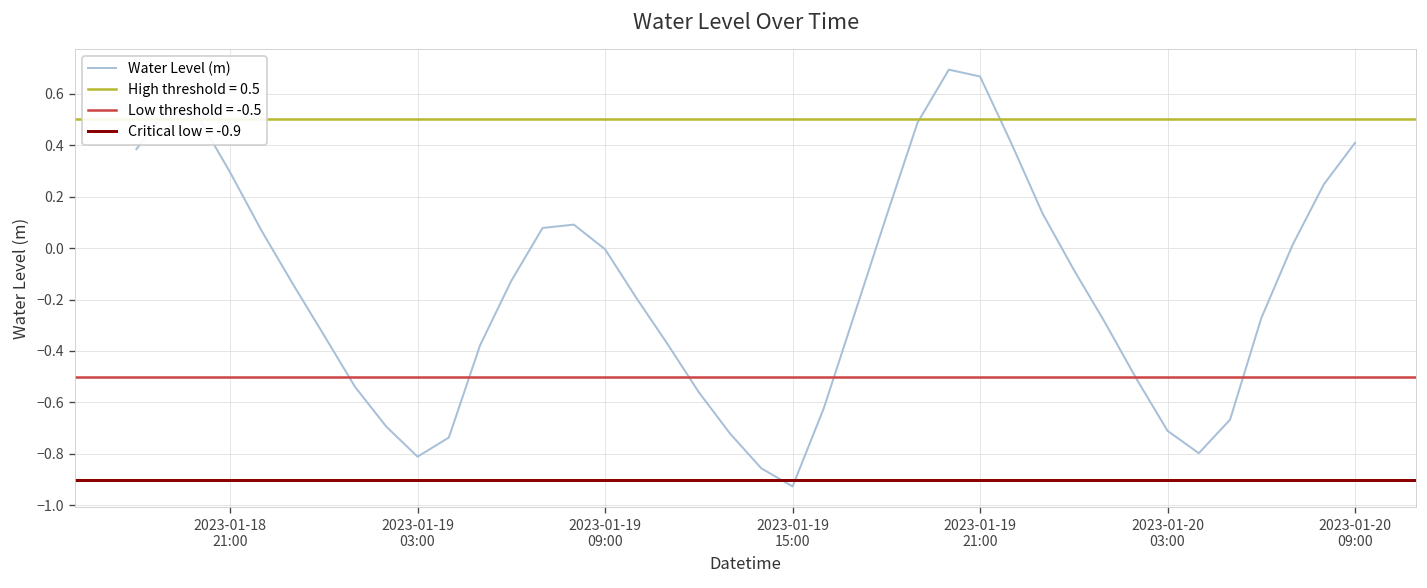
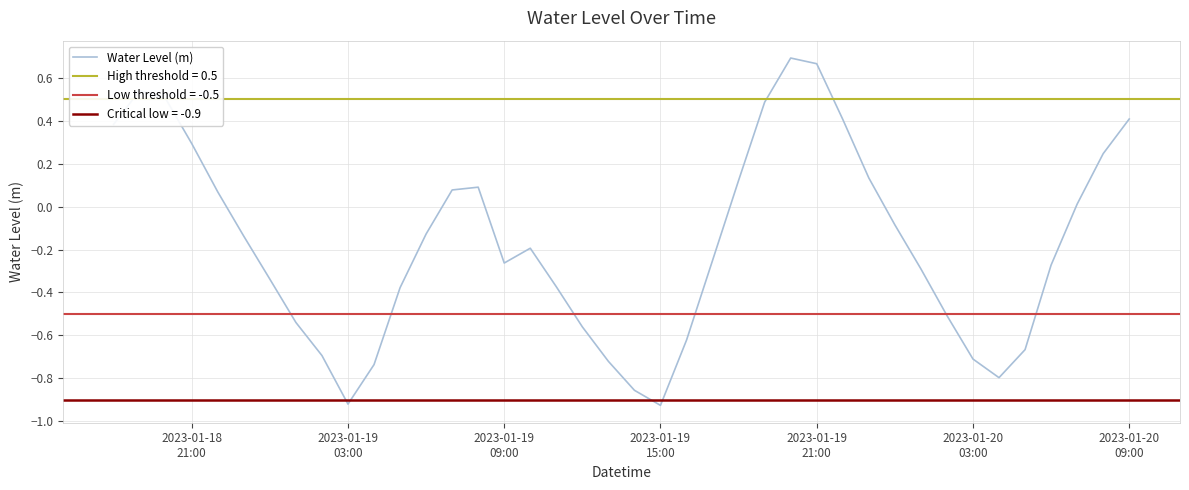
  {
    "2023-01-18 21:00": 0.29,
-   "2023-01-19 03:00": -0.81,
-   "2023-01-19 09:00": 0.00,
+   "2023-01-19 03:00": -0.92,
+   "2023-01-19 09:00": -0.26,
    "2023-01-19 15:00": -0.93,
    "2023-01-19 21:00": 0.67,
    "2023-01-20 03:00": -0.71,
    "2023-01-20 09:00": 0.41
  }
